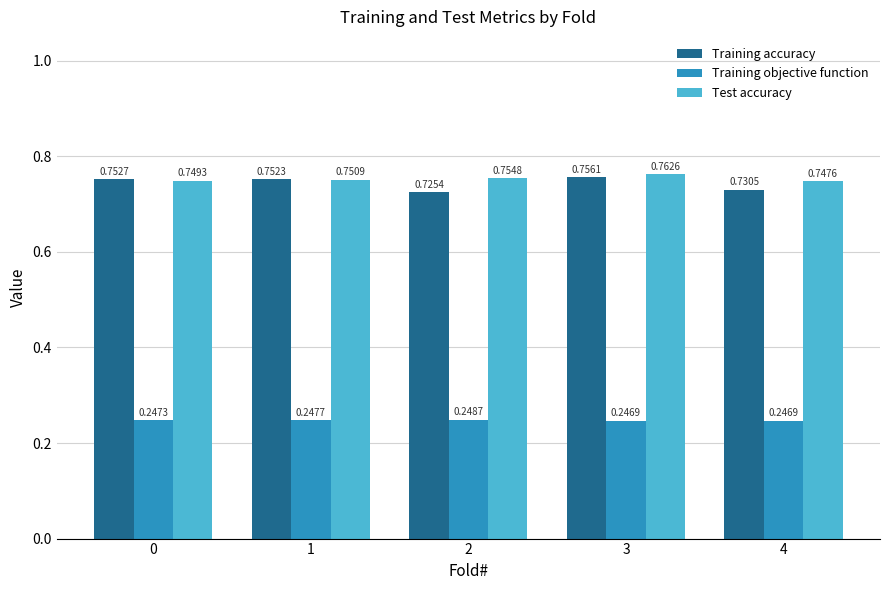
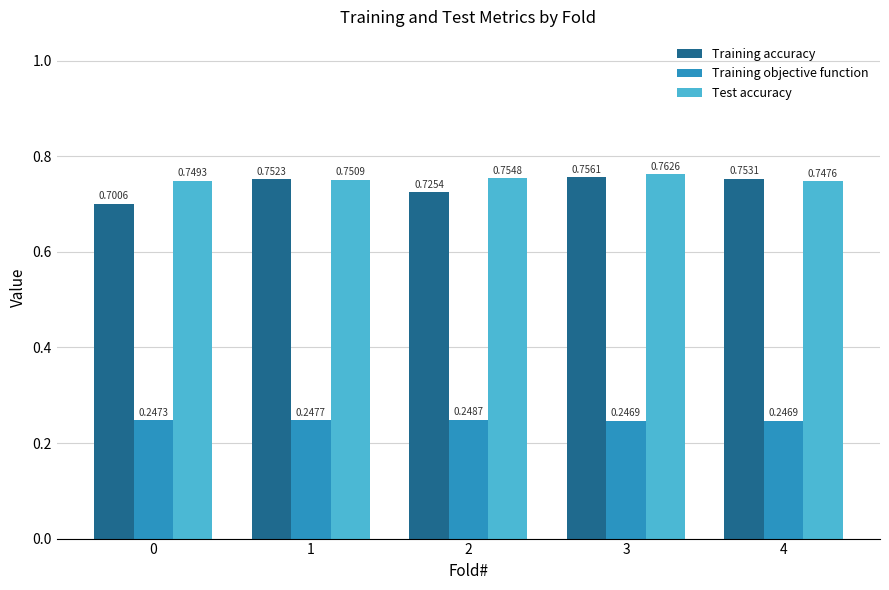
  {
    "Training accuracy": {
-     "0": 0.7527,
+     "0": 0.7006,
      "1": 0.7523,
      "2": 0.7254,
      "3": 0.7561,
-     "4": 0.7305
+     "4": 0.7531
    }
  }
